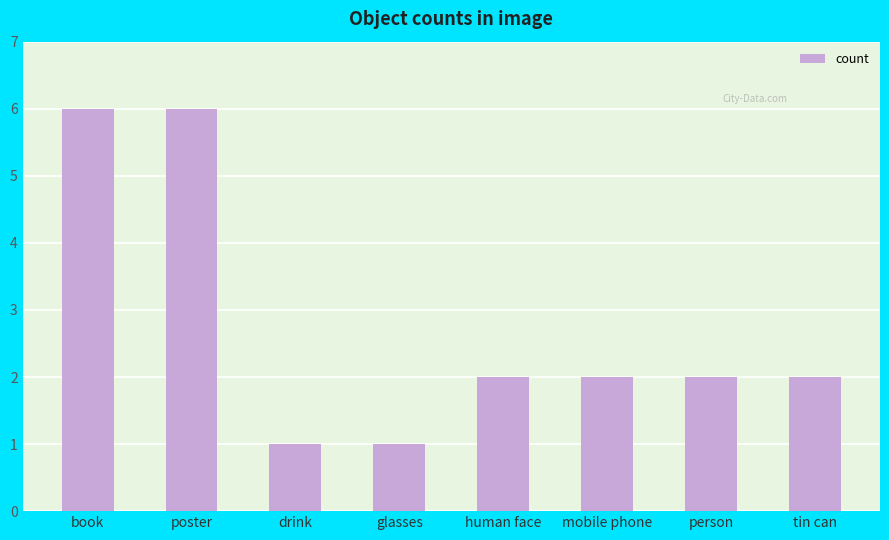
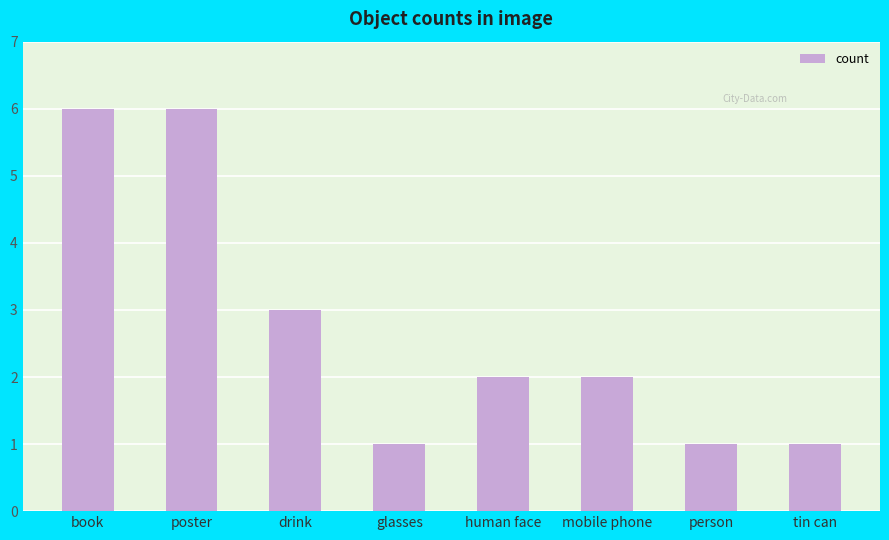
  {
    "book": 6,
    "poster": 6,
-   "drink": 1,
+   "drink": 3,
    "glasses": 1,
    "human face": 2,
    "mobile phone": 2,
-   "person": 2,
-   "tin can": 2
+   "person": 1,
+   "tin can": 1
  }
